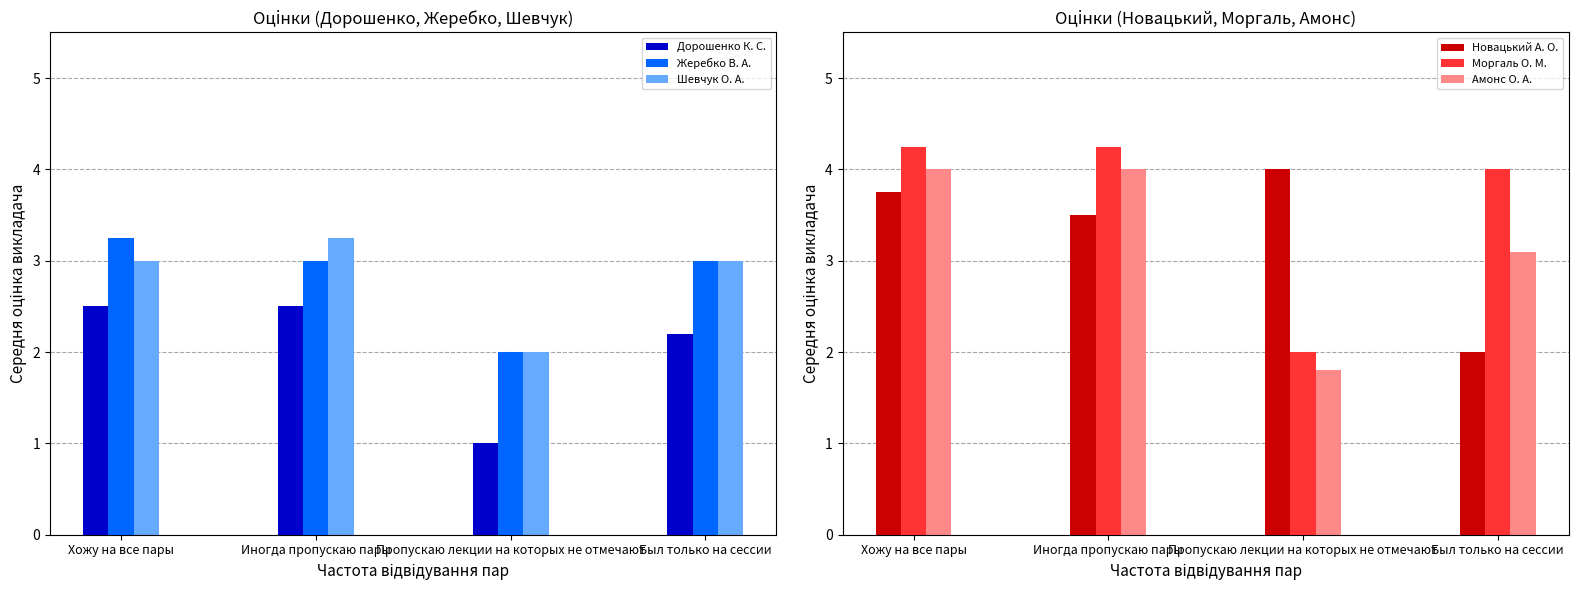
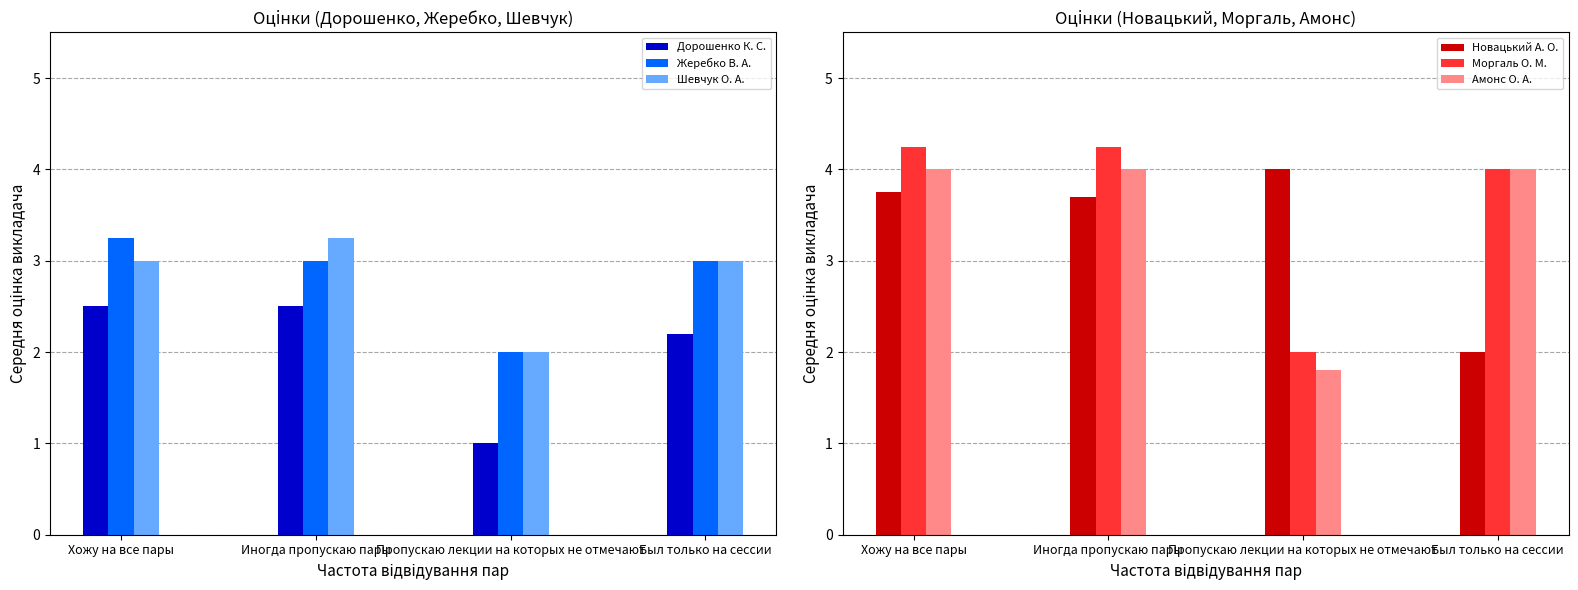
  {
    "Оцінки (Дорошенко, Жеребко, Шевчук)": {
      "Дорошенко К. С.": {
        "Хожу на все пары": 2.5,
        "Иногда пропускаю пары": 2.5,
        "Пропускаю лекции на которых не отмечают": 1.0,
        "Был только на сессии": 2.2
      },
      "Жеребко В. А.": {
        "Хожу на все пары": 3.3,
        "Иногда пропускаю пары": 3.0,
        "Пропускаю лекции на которых не отмечают": 2.0,
        "Был только на сессии": 3.0
      },
      "Шевчук О. А.": {
        "Хожу на все пары": 3.0,
        "Иногда пропускаю пары": 3.3,
        "Пропускаю лекции на которых не отмечают": 2.0,
        "Был только на сессии": 3.0
      }
    },
    "Оцінки (Новацький, Моргаль, Амонс)": {
      "Новацький А. О.": {
        "Хожу на все пары": 3.8,
-       "Иногда пропускаю пары": 3.5,
+       "Иногда пропускаю пары": 3.7,
        "Пропускаю лекции на которых не отмечают": 4.0,
        "Был только на сессии": 2.0
      },
      "Моргаль О. М.": {
        "Хожу на все пары": 4.3,
        "Иногда пропускаю пары": 4.3,
        "Пропускаю лекции на которых не отмечают": 2.0,
        "Был только на сессии": 4.0
      },
      "Амонс О. А.": {
        "Хожу на все пары": 4.0,
        "Иногда пропускаю пары": 4.0,
        "Пропускаю лекции на которых не отмечают": 1.8,
-       "Был только на сессии": 3.1
+       "Был только на сессии": 4.0
      }
    }
  }
